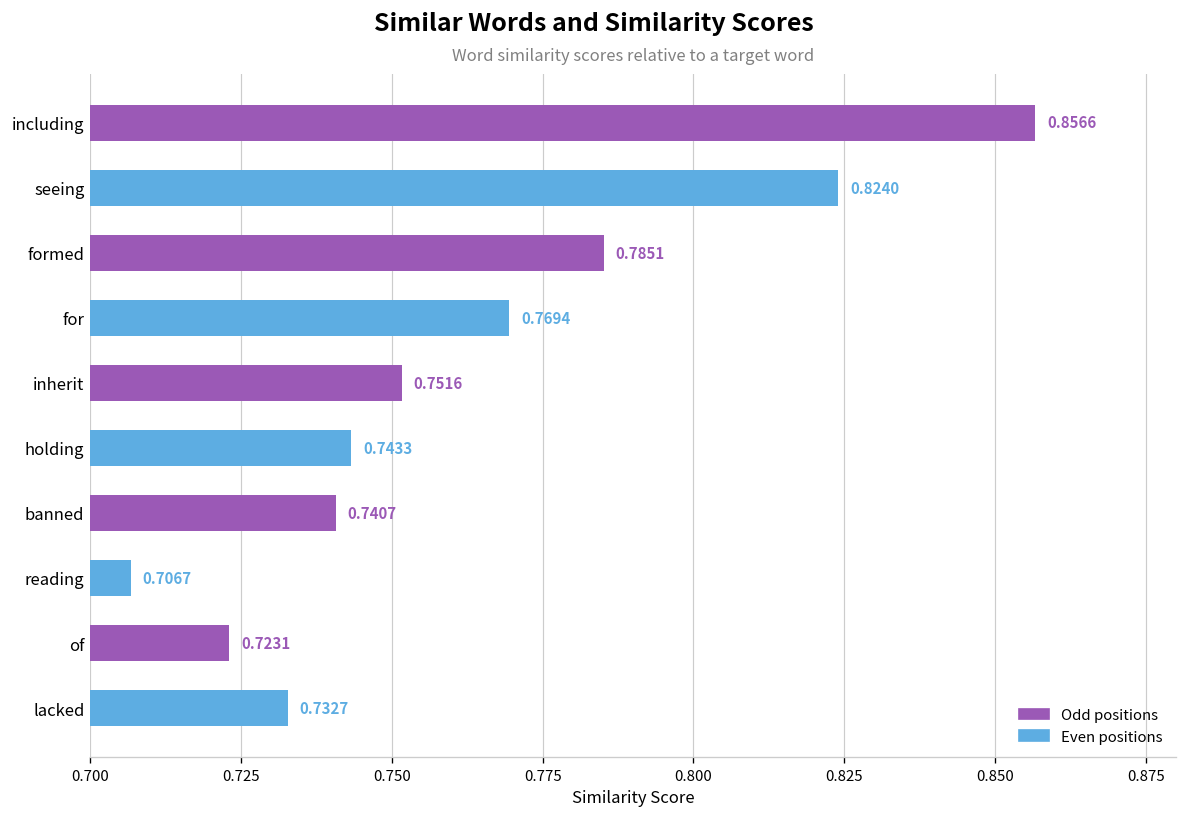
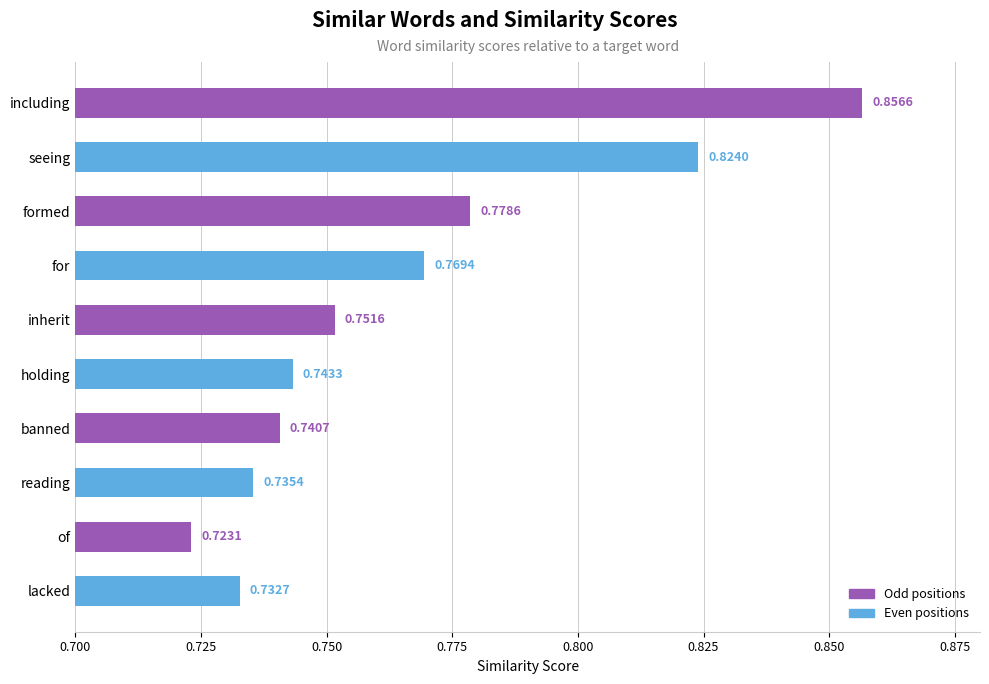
  {
    "including": 0.8566,
    "seeing": 0.8240,
-   "formed": 0.7851,
+   "formed": 0.7786,
    "for": 0.7694,
    "inherit": 0.7516,
    "holding": 0.7433,
    "banned": 0.7407,
-   "reading": 0.7067,
+   "reading": 0.7354,
    "of": 0.7231,
    "lacked": 0.7327
  }
